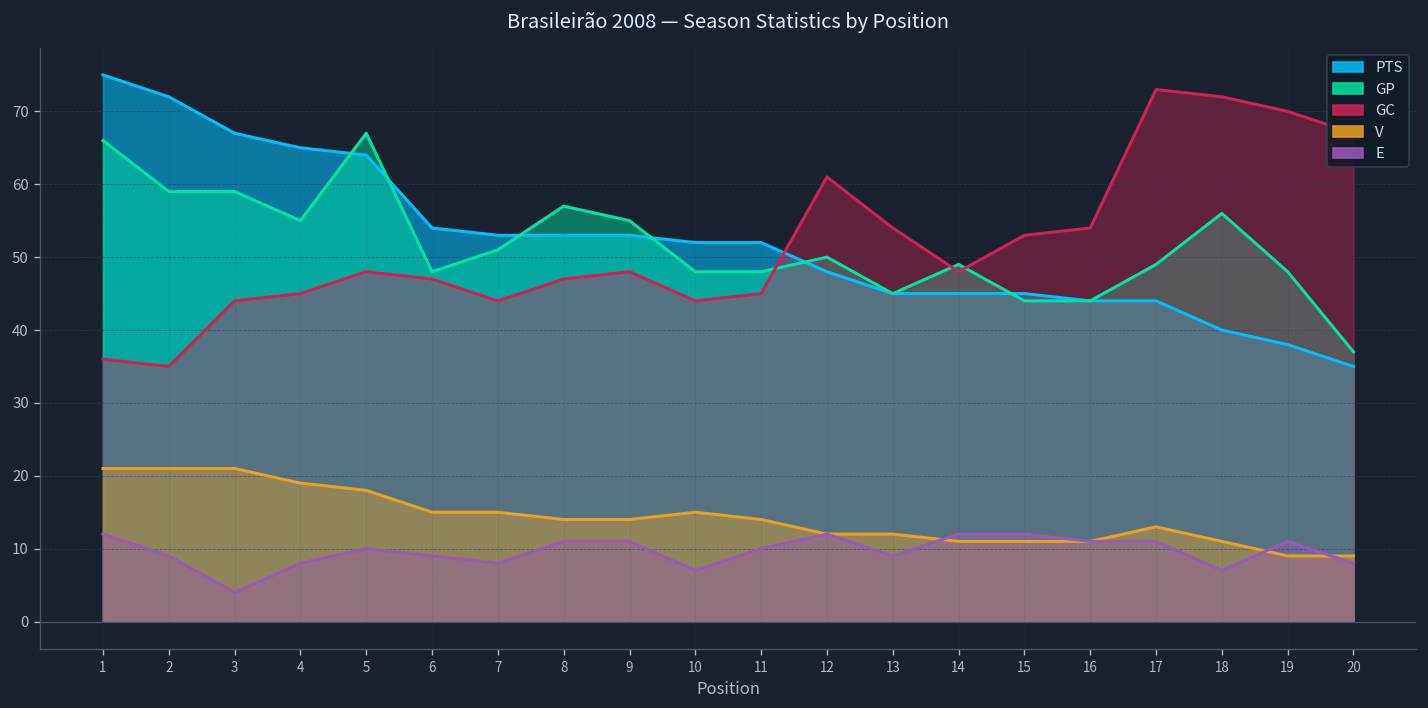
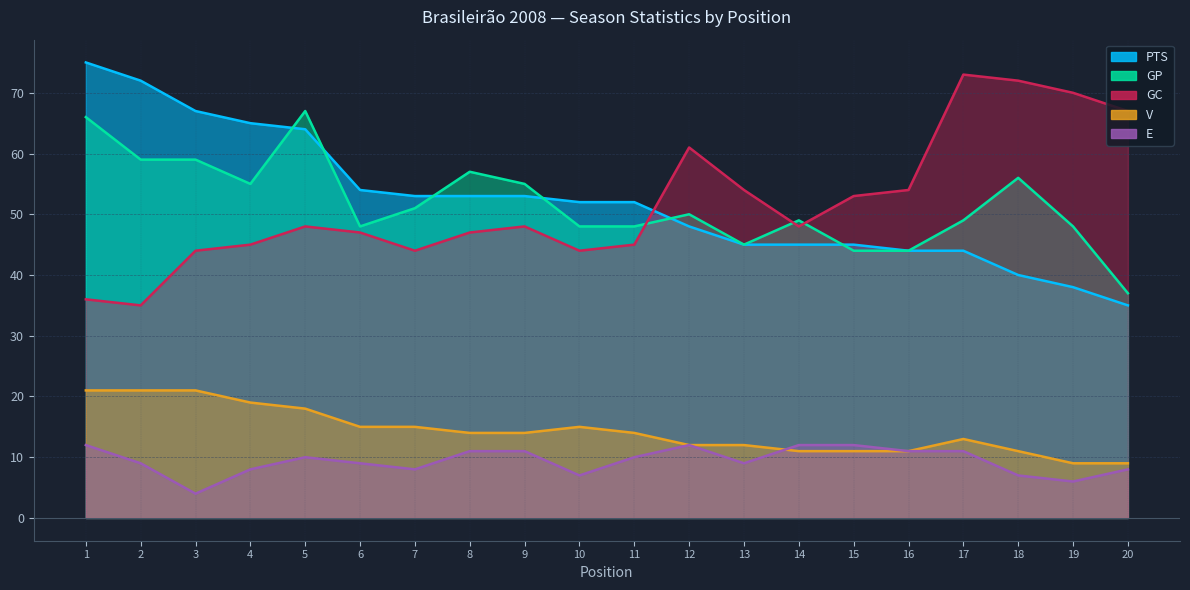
  {
    "PTS": {
      "1": 75,
      "2": 72,
      "3": 67,
      "4": 65,
      "5": 64,
      "6": 54,
      "7": 53,
      "8": 53,
      "9": 53,
      "10": 52,
      "11": 52,
      "12": 48,
      "14": 45,
      "15": 45,
      "17": 44,
      "18": 40,
      "19": 38,
      "20": 35
    },
    "GP": {
      "1": 66,
      "2": 59,
      "3": 59,
      "4": 55,
      "5": 67,
      "6": 48,
      "7": 51,
      "8": 57,
      "9": 55,
      "10": 48,
      "11": 48,
      "12": 50,
      "14": 49,
      "15": 44,
      "17": 49,
      "18": 56,
      "19": 48,
      "20": 37
    },
    "GC": {
      "1": 36,
      "2": 35,
      "3": 44,
      "4": 45,
      "5": 48,
      "6": 47,
      "7": 44,
      "8": 47,
      "9": 48,
      "10": 44,
      "11": 45,
      "12": 61,
      "13": 54,
      "14": 48,
      "15": 53,
      "16": 54,
      "17": 73,
      "18": 72,
      "19": 70
    },
    "V": {
      "1": 21,
      "2": 21,
      "3": 21,
      "4": 19,
      "5": 18,
      "6": 15,
      "7": 15,
      "8": 14,
      "9": 14,
      "10": 15,
      "11": 14,
      "13": 12,
      "14": 11,
      "15": 11,
      "17": 13,
      "18": 11,
      "19": 9,
      "20": 9
    },
    "E": {
      "1": 12,
      "2": 9,
      "3": 4,
      "4": 8,
      "5": 10,
      "6": 9,
      "7": 8,
      "8": 11,
      "9": 11,
      "10": 7,
      "11": 10,
      "13": 9,
      "14": 12,
      "15": 12,
      "17": 11,
      "18": 7,
-     "19": 11,
+     "19": 6,
      "20": 8
    }
  }
